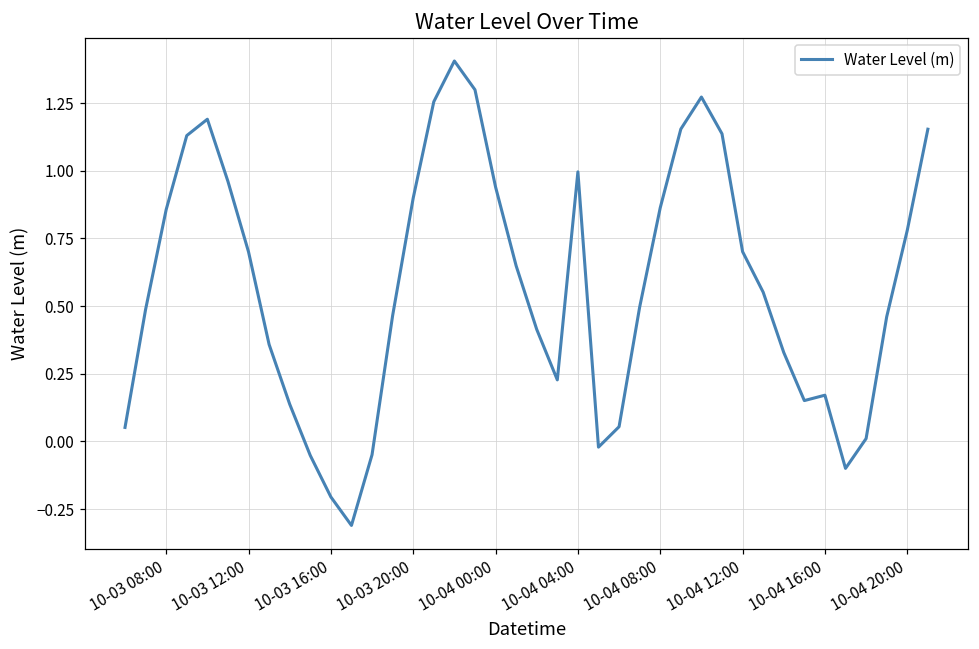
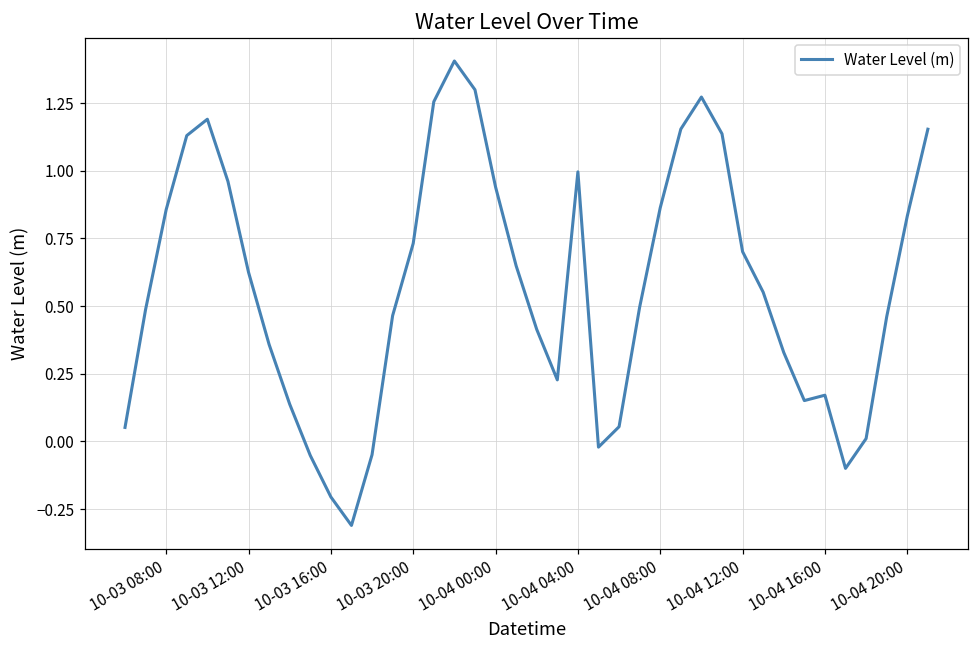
  {
    "10-03 08:00": 0.86,
-   "10-03 12:00": 0.70,
+   "10-03 12:00": 0.63,
    "10-03 16:00": -0.20,
-   "10-03 20:00": 0.90,
+   "10-03 20:00": 0.73,
    "10-04 00:00": 0.94,
    "10-04 04:00": 1.00,
    "10-04 08:00": 0.86,
    "10-04 12:00": 0.70,
    "10-04 16:00": 0.17,
-   "10-04 20:00": 0.78
+   "10-04 20:00": 0.83
  }
